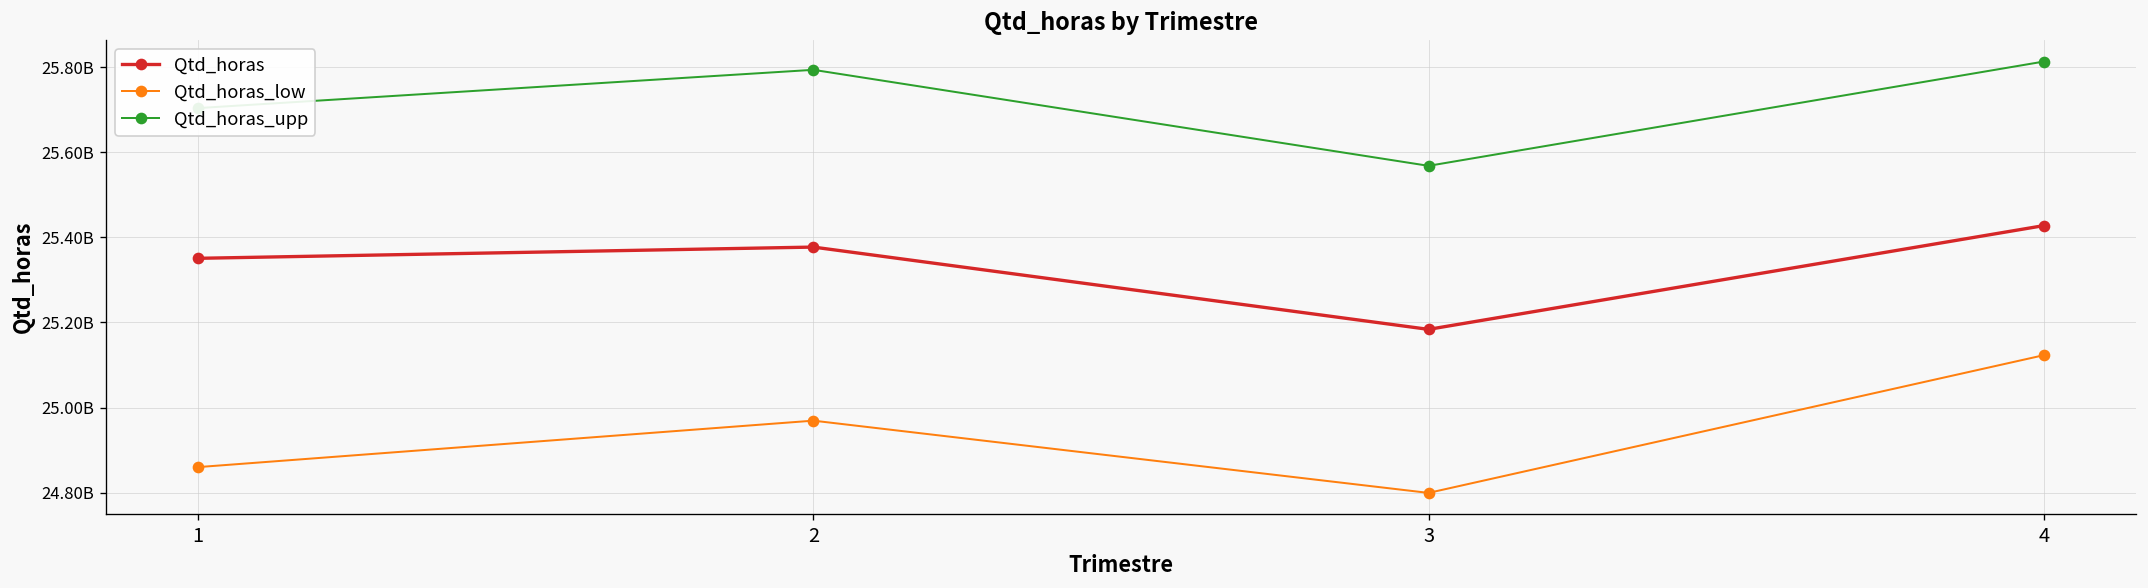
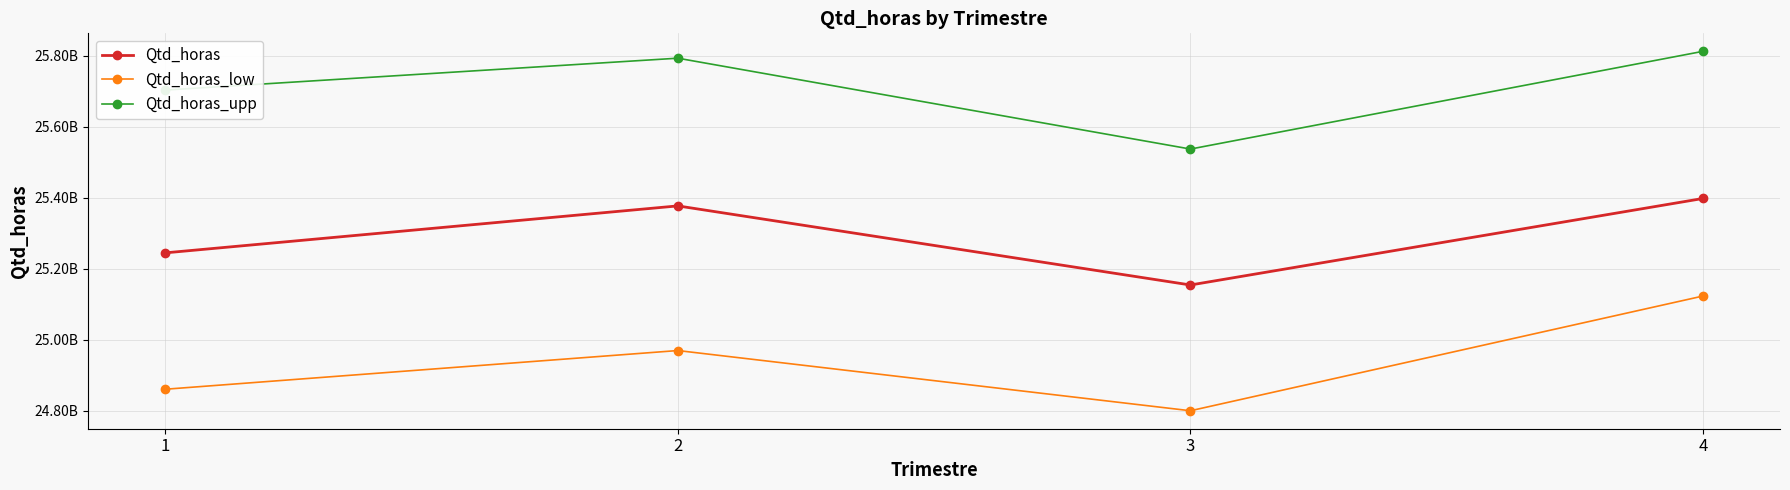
  {
    "Qtd_horas": {
-     "1": 25350000000,
+     "1": 25240000000,
      "2": 25380000000,
-     "3": 25180000000,
-     "4": 25430000000
+     "3": 25150000000,
+     "4": 25400000000
    },
    "Qtd_horas_low": {
      "1": 24860000000,
      "2": 24970000000,
      "3": 24800000000,
      "4": 25120000000
    },
    "Qtd_horas_upp": {
      "2": 25790000000,
-     "3": 25570000000,
+     "3": 25540000000,
      "4": 25810000000
    }
  }
